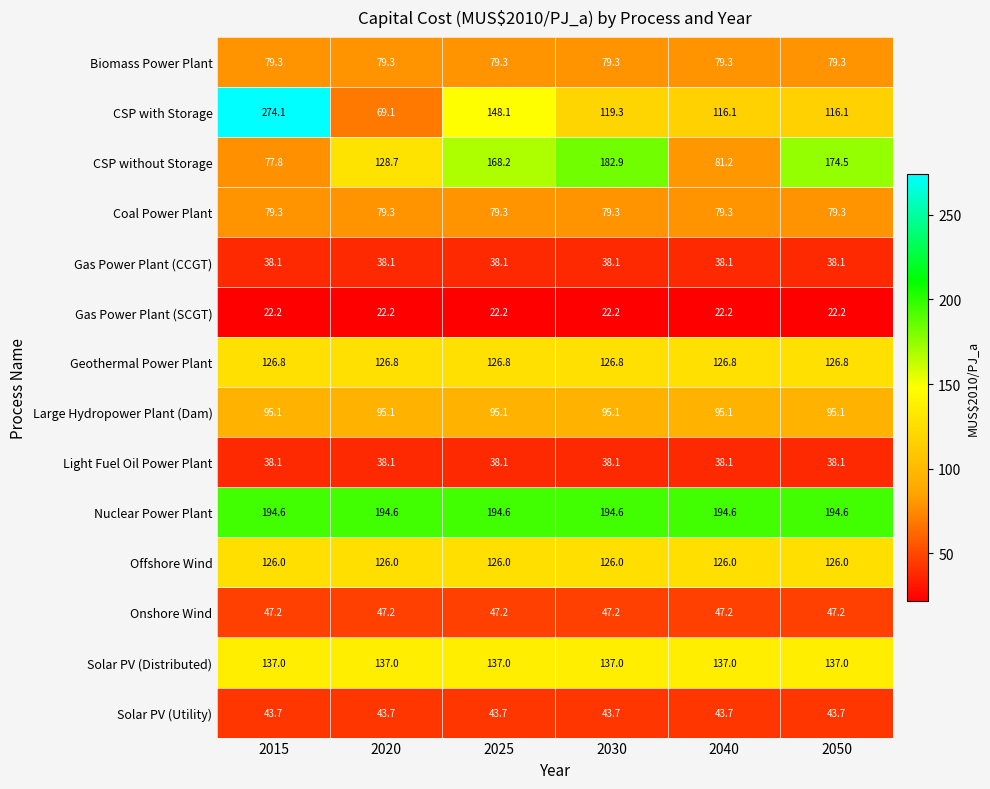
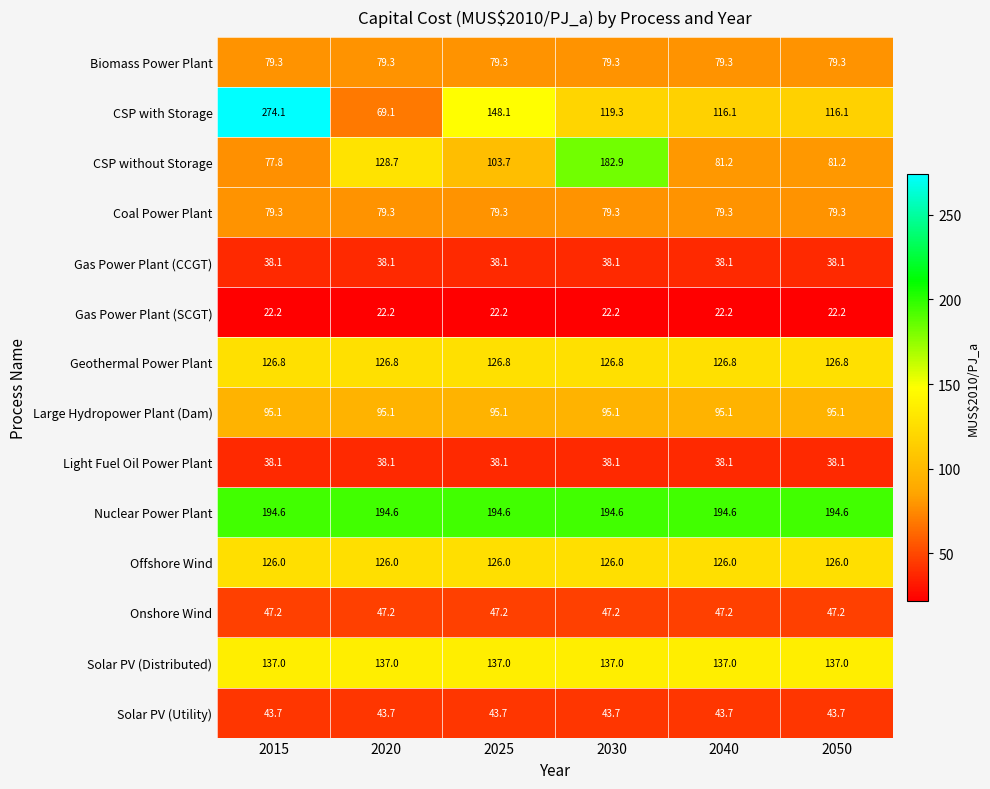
  {
    "Biomass Power Plant": {
      "2015": 79.3,
      "2020": 79.3,
      "2025": 79.3,
      "2030": 79.3,
      "2040": 79.3,
      "2050": 79.3
    },
    "CSP with Storage": {
      "2015": 274.1,
      "2020": 69.1,
      "2025": 148.1,
      "2030": 119.3,
      "2040": 116.1,
      "2050": 116.1
    },
    "CSP without Storage": {
      "2015": 77.8,
      "2020": 128.7,
-     "2025": 168.2,
+     "2025": 103.7,
      "2030": 182.9,
      "2040": 81.2,
-     "2050": 174.5
+     "2050": 81.2
    },
    "Coal Power Plant": {
      "2015": 79.3,
      "2020": 79.3,
      "2025": 79.3,
      "2030": 79.3,
      "2040": 79.3,
      "2050": 79.3
    },
    "Gas Power Plant (CCGT)": {
      "2015": 38.1,
      "2020": 38.1,
      "2025": 38.1,
      "2030": 38.1,
      "2040": 38.1,
      "2050": 38.1
    },
    "Gas Power Plant (SCGT)": {
      "2015": 22.2,
      "2020": 22.2,
      "2025": 22.2,
      "2030": 22.2,
      "2040": 22.2,
      "2050": 22.2
    },
    "Geothermal Power Plant": {
      "2015": 126.8,
      "2020": 126.8,
      "2025": 126.8,
      "2030": 126.8,
      "2040": 126.8,
      "2050": 126.8
    },
    "Large Hydropower Plant (Dam)": {
      "2015": 95.1,
      "2020": 95.1,
      "2025": 95.1,
      "2030": 95.1,
      "2040": 95.1,
      "2050": 95.1
    },
    "Light Fuel Oil Power Plant": {
      "2015": 38.1,
      "2020": 38.1,
      "2025": 38.1,
      "2030": 38.1,
      "2040": 38.1,
      "2050": 38.1
    },
    "Nuclear Power Plant": {
      "2015": 194.6,
      "2020": 194.6,
      "2025": 194.6,
      "2030": 194.6,
      "2040": 194.6,
      "2050": 194.6
    },
    "Offshore Wind": {
      "2015": 126.0,
      "2020": 126.0,
      "2025": 126.0,
      "2030": 126.0,
      "2040": 126.0,
      "2050": 126.0
    },
    "Onshore Wind": {
      "2015": 47.2,
      "2020": 47.2,
      "2025": 47.2,
      "2030": 47.2,
      "2040": 47.2,
      "2050": 47.2
    },
    "Solar PV (Distributed)": {
      "2015": 137.0,
      "2020": 137.0,
      "2025": 137.0,
      "2030": 137.0,
      "2040": 137.0,
      "2050": 137.0
    },
    "Solar PV (Utility)": {
      "2015": 43.7,
      "2020": 43.7,
      "2025": 43.7,
      "2030": 43.7,
      "2040": 43.7,
      "2050": 43.7
    }
  }
